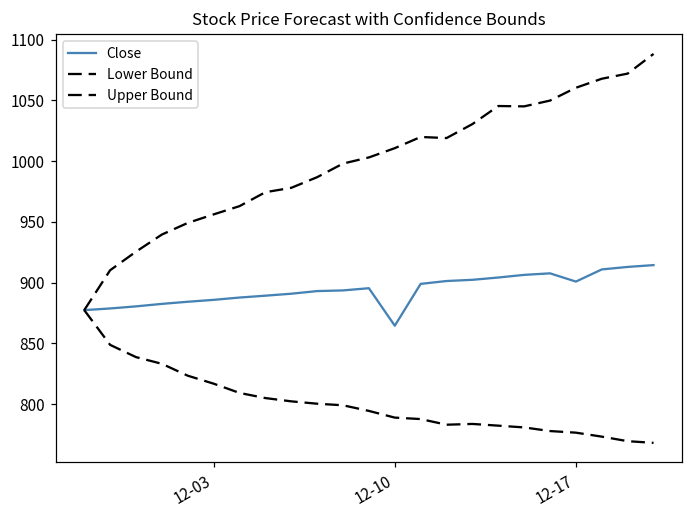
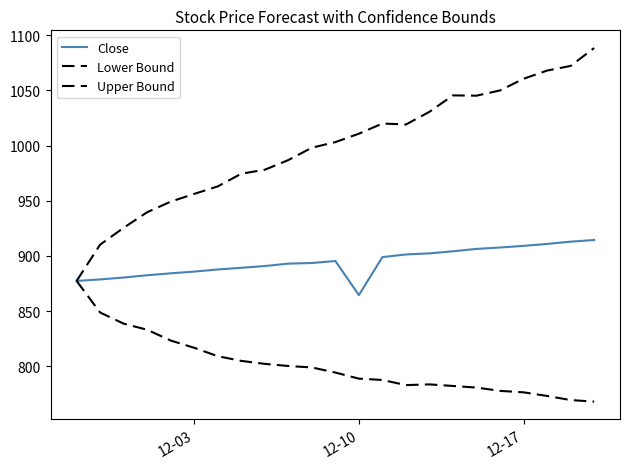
  {
    "Close": {
      "12-03": 886,
      "12-10": 865,
-     "12-17": 901
+     "12-17": 909
    }
  }
